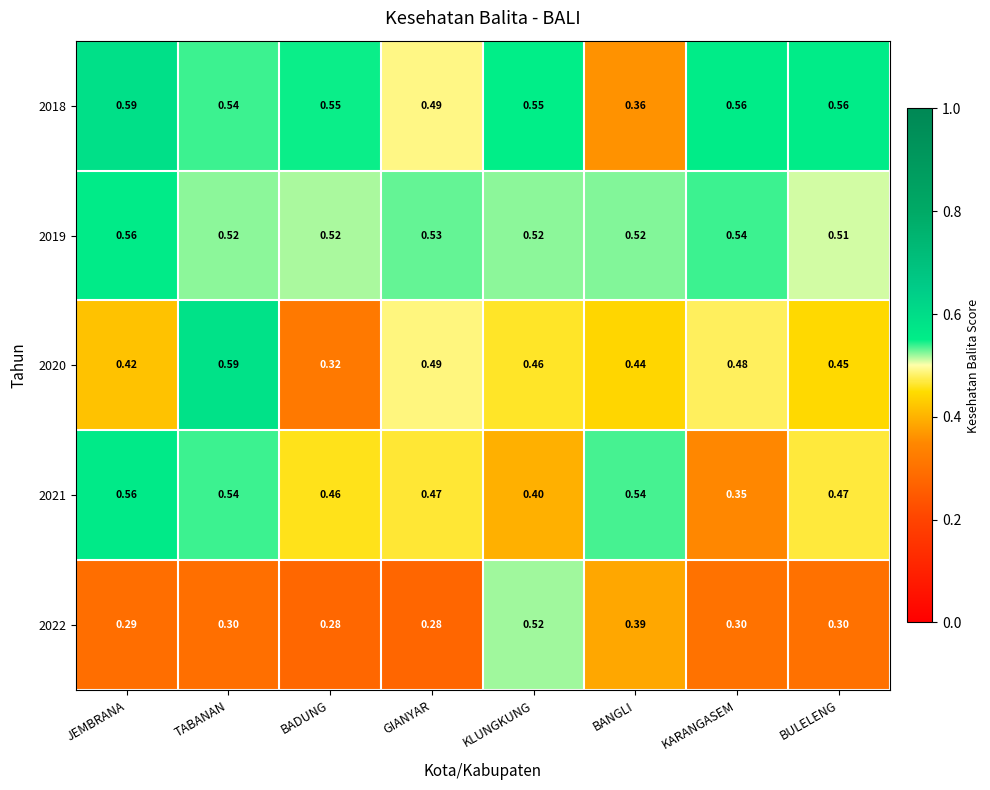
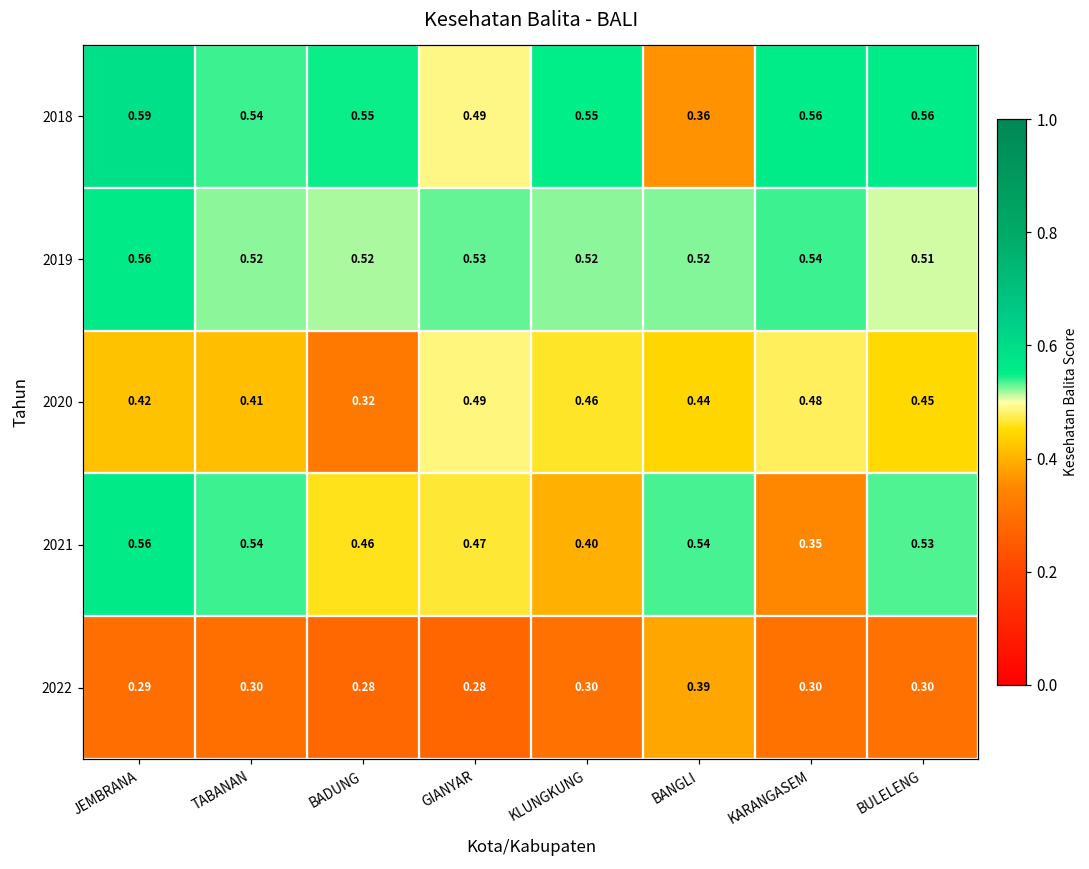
  {
    "2018": {
      "JEMBRANA": 0.59,
      "TABANAN": 0.54,
      "BADUNG": 0.55,
      "GIANYAR": 0.49,
      "KLUNGKUNG": 0.55,
      "BANGLI": 0.36,
      "KARANGASEM": 0.56,
      "BULELENG": 0.56
    },
    "2019": {
      "JEMBRANA": 0.56,
      "TABANAN": 0.52,
      "BADUNG": 0.52,
      "GIANYAR": 0.53,
      "KLUNGKUNG": 0.52,
      "BANGLI": 0.52,
      "KARANGASEM": 0.54,
      "BULELENG": 0.51
    },
    "2020": {
      "JEMBRANA": 0.42,
-     "TABANAN": 0.59,
+     "TABANAN": 0.41,
      "BADUNG": 0.32,
      "GIANYAR": 0.49,
      "KLUNGKUNG": 0.46,
      "BANGLI": 0.44,
      "KARANGASEM": 0.48,
      "BULELENG": 0.45
    },
    "2021": {
      "JEMBRANA": 0.56,
      "TABANAN": 0.54,
      "BADUNG": 0.46,
      "GIANYAR": 0.47,
      "KLUNGKUNG": 0.40,
      "BANGLI": 0.54,
      "KARANGASEM": 0.35,
-     "BULELENG": 0.47
+     "BULELENG": 0.53
    },
    "2022": {
      "JEMBRANA": 0.29,
      "TABANAN": 0.30,
      "BADUNG": 0.28,
      "GIANYAR": 0.28,
-     "KLUNGKUNG": 0.52,
+     "KLUNGKUNG": 0.30,
      "BANGLI": 0.39,
      "KARANGASEM": 0.30,
      "BULELENG": 0.30
    }
  }
